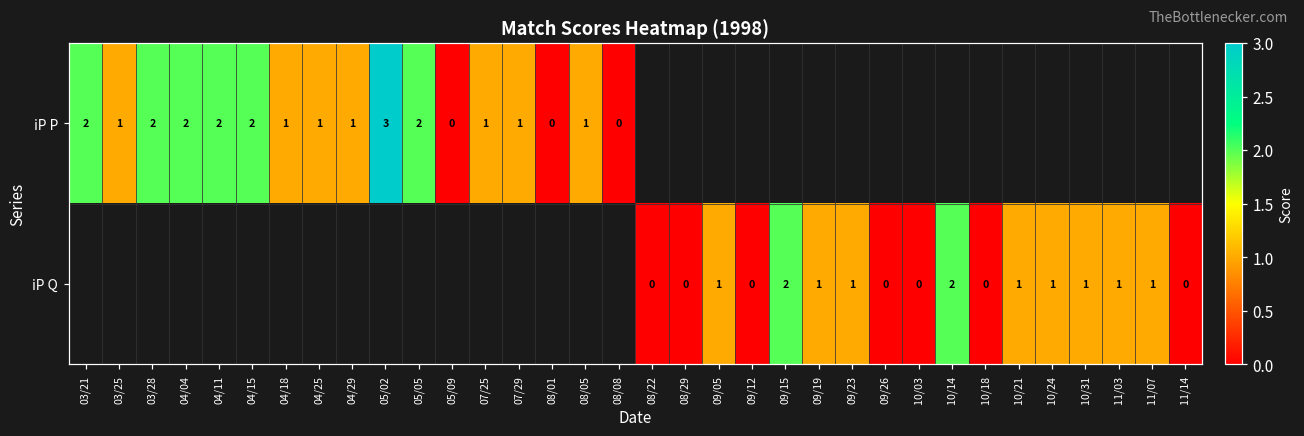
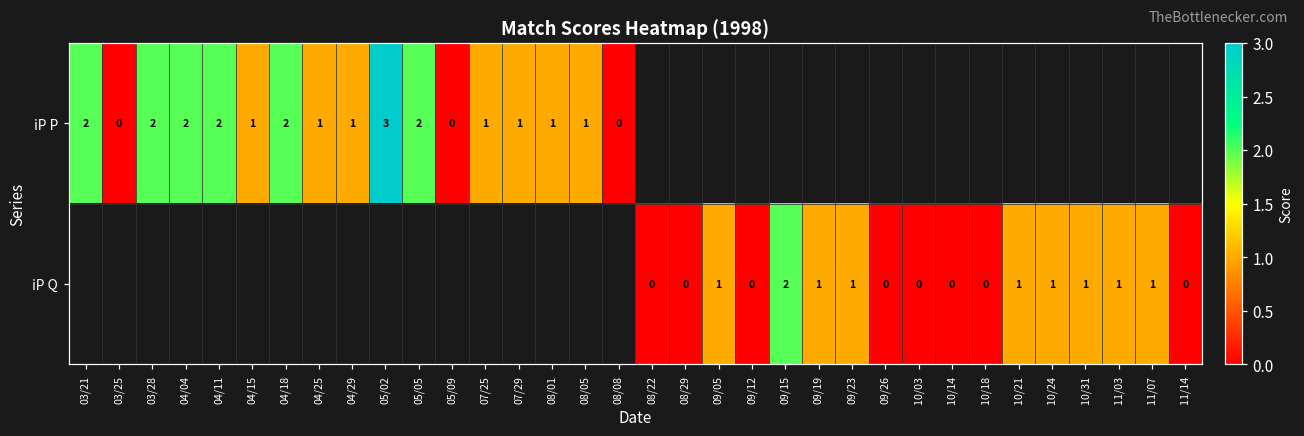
  {
    "iP P": {
      "03/21": 2,
-     "03/25": 1,
+     "03/25": 0,
      "03/28": 2,
      "04/04": 2,
      "04/11": 2,
-     "04/15": 2,
-     "04/18": 1,
+     "04/15": 1,
+     "04/18": 2,
      "04/25": 1,
      "04/29": 1,
      "05/02": 3,
      "05/05": 2,
      "05/09": 0,
      "07/25": 1,
      "07/29": 1,
-     "08/01": 0,
+     "08/01": 1,
      "08/05": 1,
      "08/08": 0
    },
    "iP Q": {
      "08/22": 0,
      "08/29": 0,
      "09/05": 1,
      "09/12": 0,
      "09/15": 2,
      "09/19": 1,
      "09/23": 1,
      "09/26": 0,
      "10/03": 0,
-     "10/14": 2,
+     "10/14": 0,
      "10/18": 0,
      "10/21": 1,
      "10/24": 1,
      "10/31": 1,
      "11/03": 1,
      "11/07": 1,
      "11/14": 0
    }
  }
